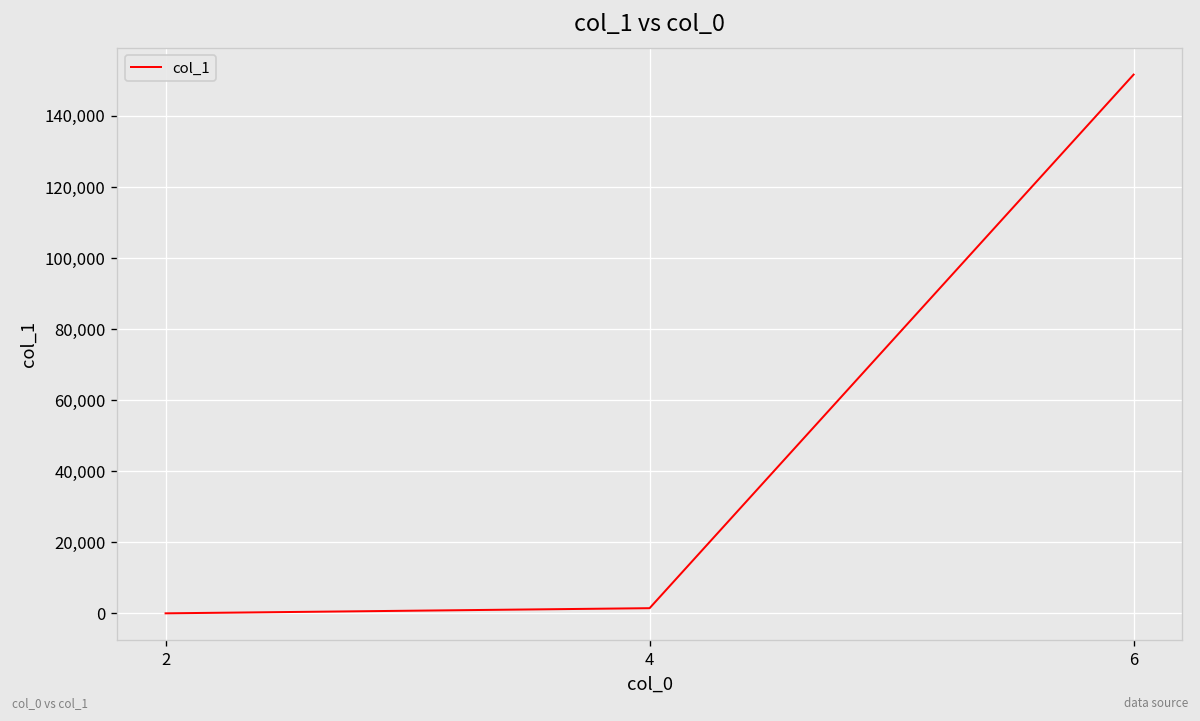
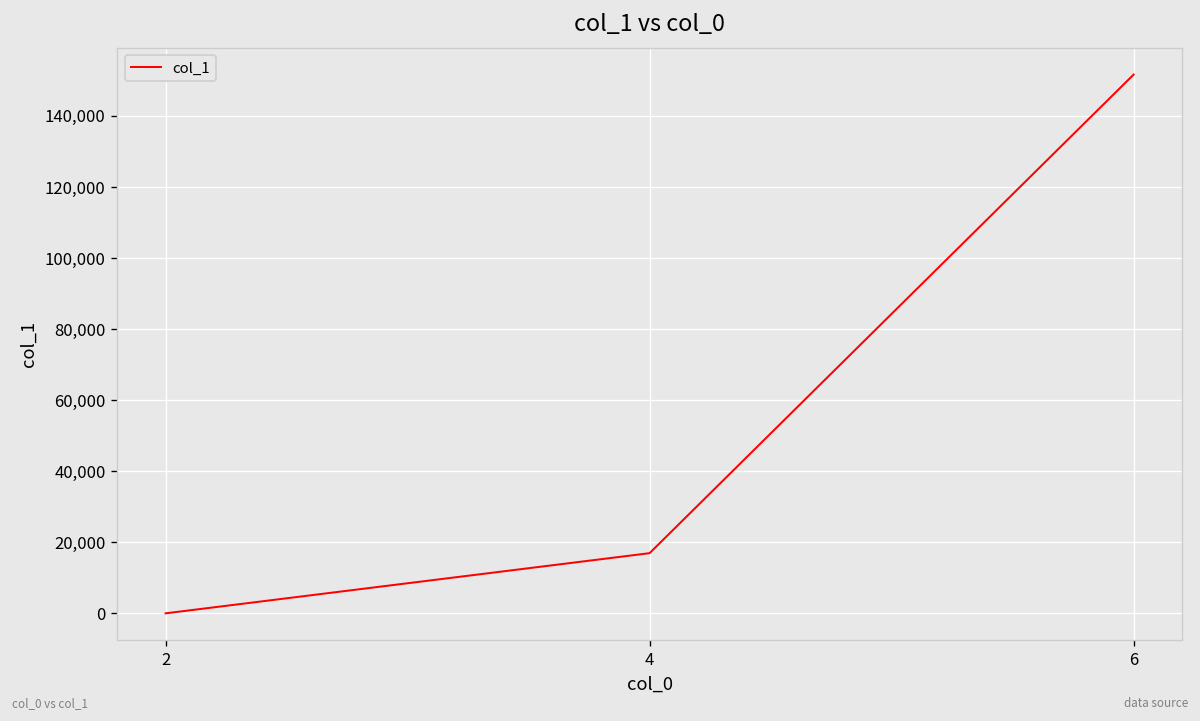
  {
    "2": "0",
-   "4": "1,000",
+   "4": "17,000",
    "6": "152,000"
  }
